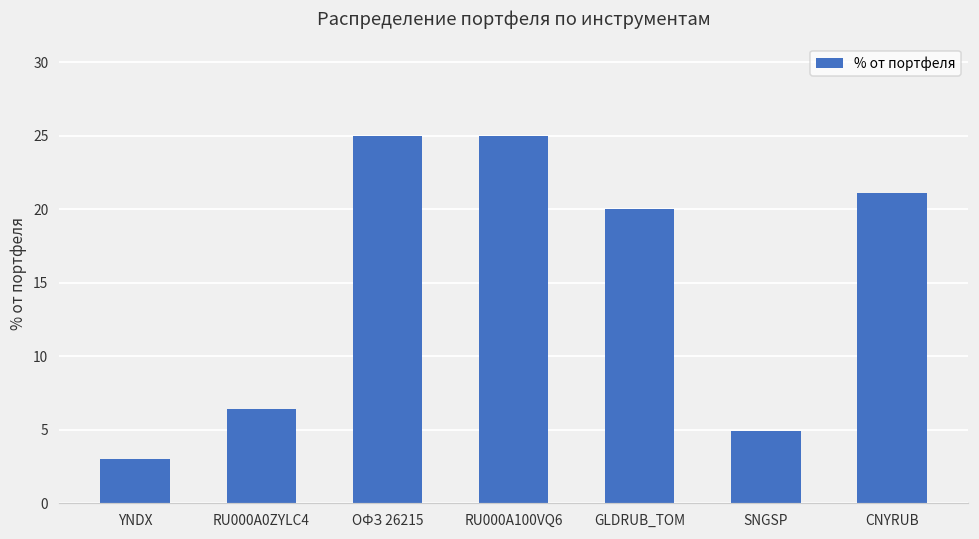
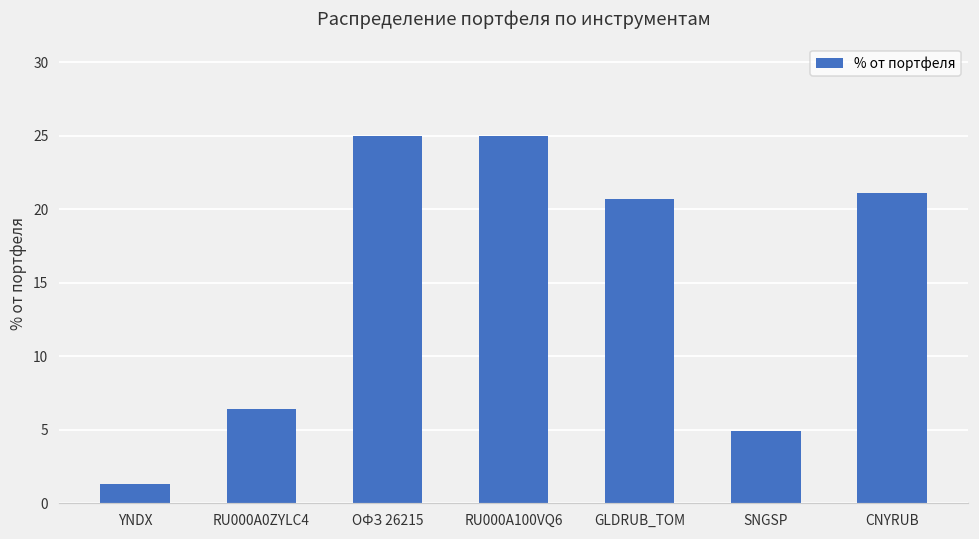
  {
-   "YNDX": 3.0,
+   "YNDX": 1.3,
    "RU000A0ZYLC4": 6.4,
    "ОФЗ 26215": 25.0,
    "RU000A100VQ6": 25.0,
-   "GLDRUB_TOM": 20.0,
+   "GLDRUB_TOM": 20.7,
    "SNGSP": 4.9,
    "CNYRUB": 21.1
  }
